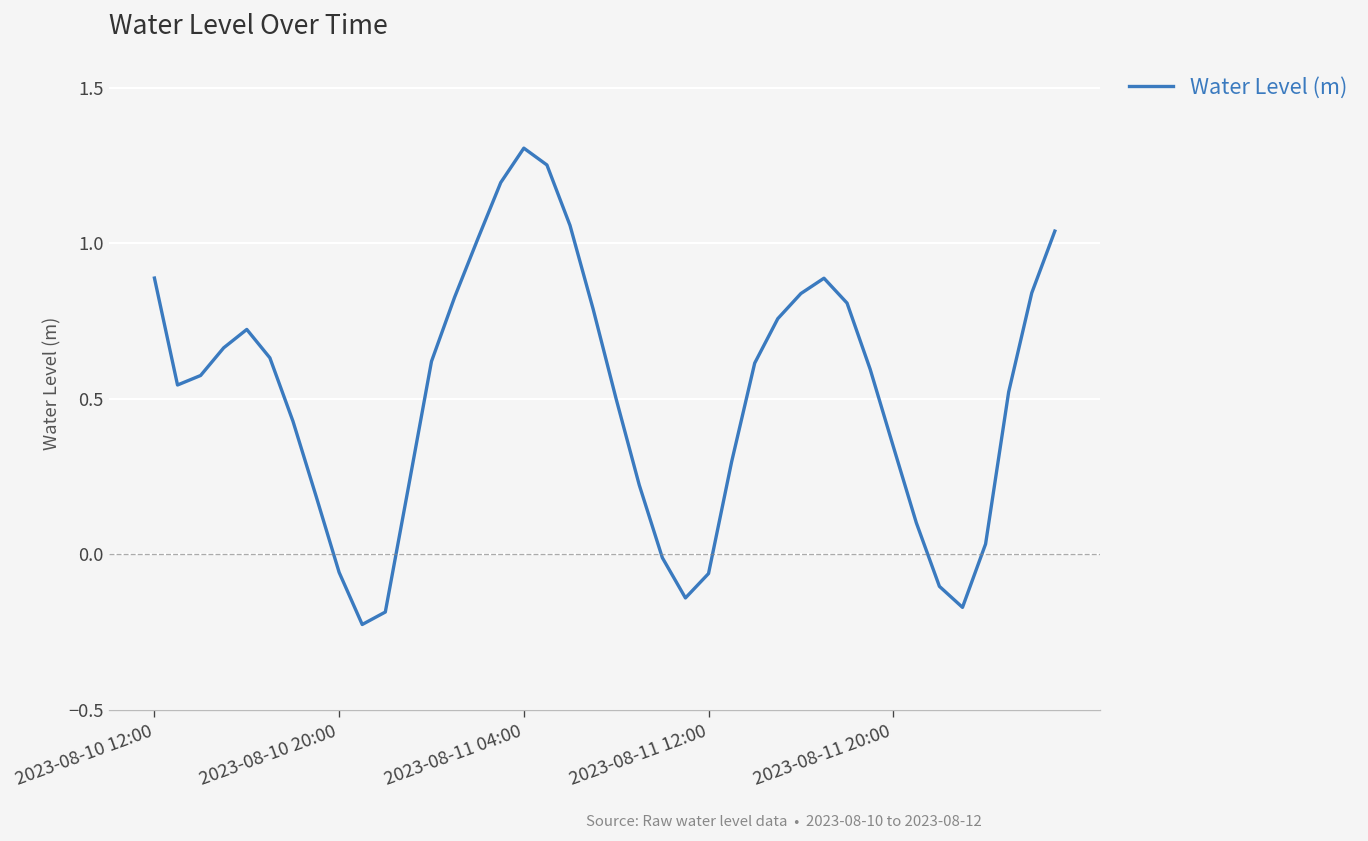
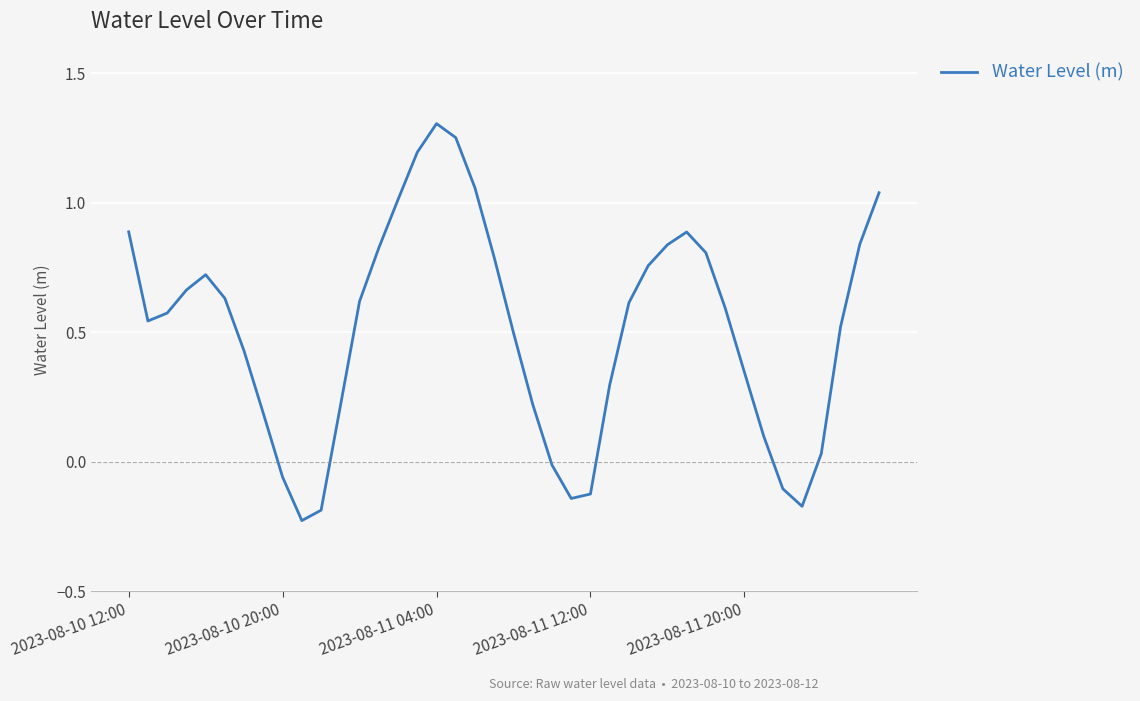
  {
    "2023-08-10 12:00": 0.89,
    "2023-08-10 20:00": -0.06,
    "2023-08-11 04:00": 1.31,
-   "2023-08-11 12:00": -0.06,
+   "2023-08-11 12:00": -0.12,
    "2023-08-11 20:00": 0.35
  }
